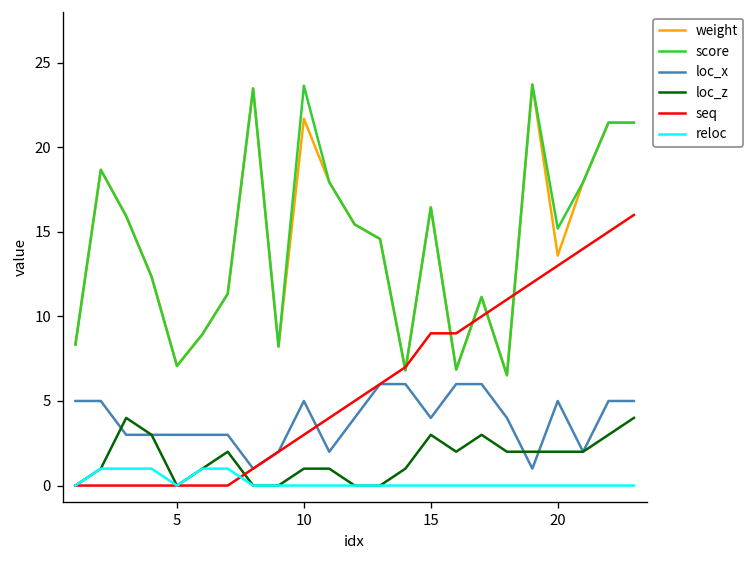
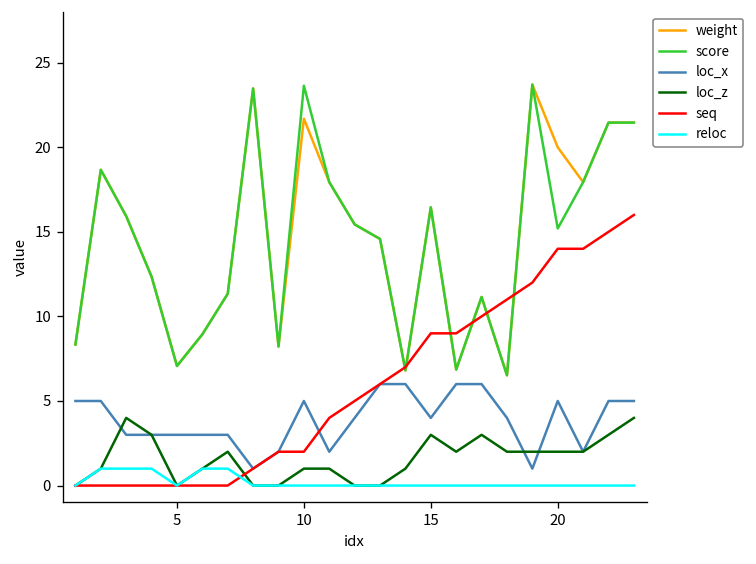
  {
    "weight": {
      "10": 21.7,
-     "20": 13.6
+     "20": 20.0
    },
    "score": {
      "10": 23.6,
      "20": 15.2
    },
    "loc_x": {
      "5": 3.0,
      "10": 5.0,
      "15": 4.0,
      "20": 5.0
    },
    "loc_z": {
      "10": 1.0,
      "15": 3.0,
      "20": 2.0
    },
    "seq": {
-     "10": 3,
+     "10": 2,
      "15": 9,
-     "20": 13
+     "20": 14
    },
    "reloc": {
      "10": 0.0,
      "15": 0.0,
      "20": 0.0
    }
  }
